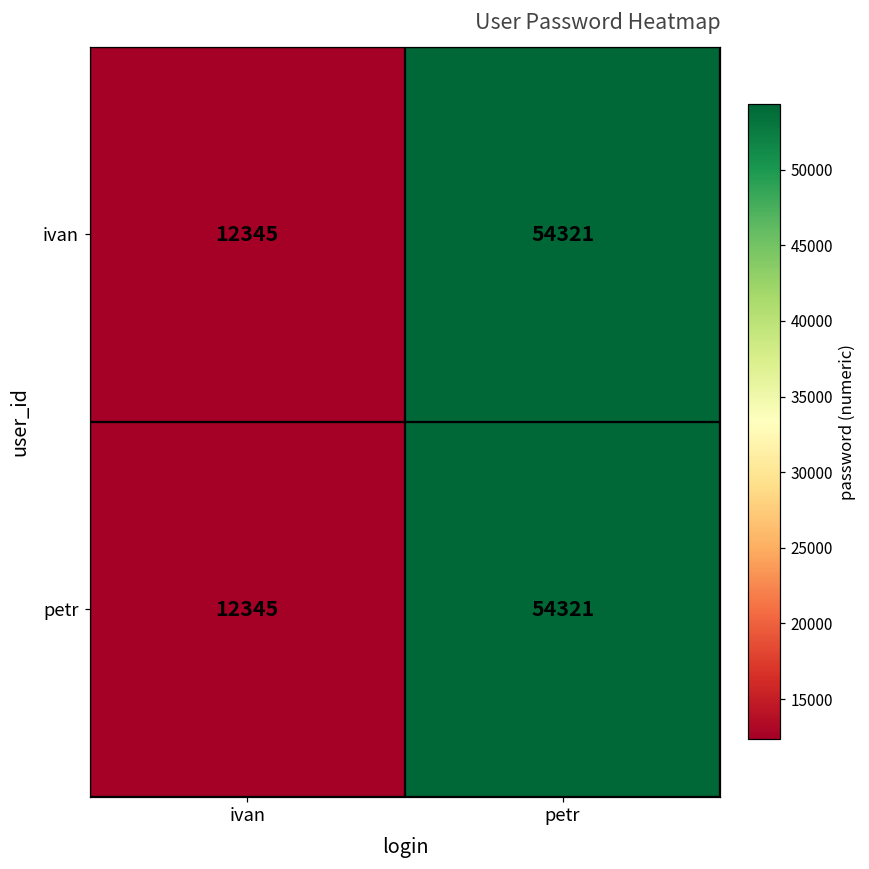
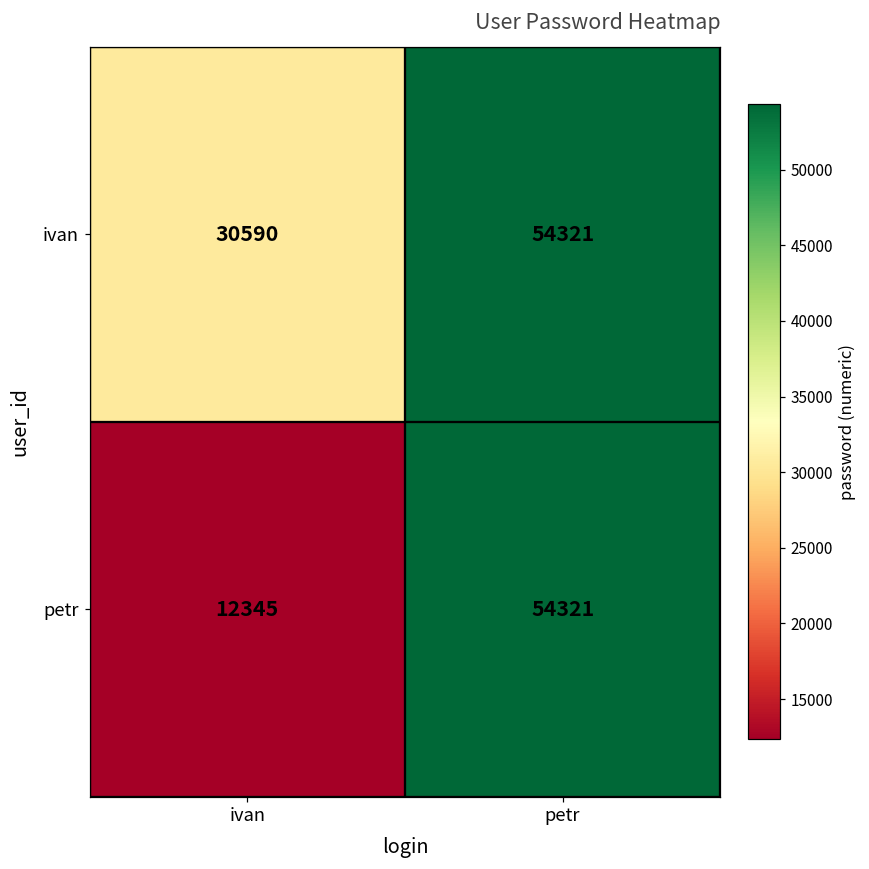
  {
    "ivan": {
-     "ivan": 12345,
+     "ivan": 30590,
      "petr": 54321
    },
    "petr": {
      "ivan": 12345,
      "petr": 54321
    }
  }
